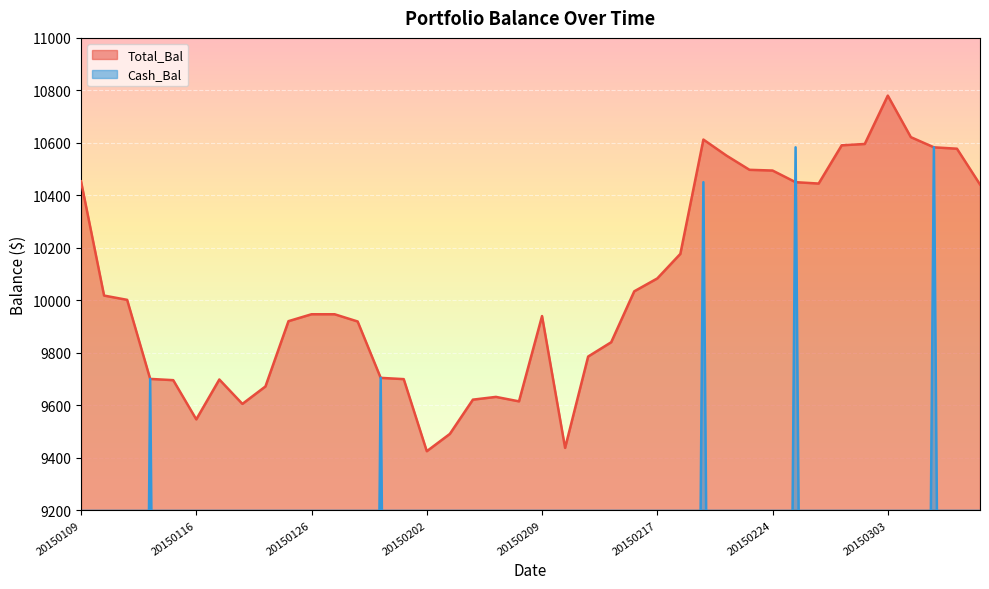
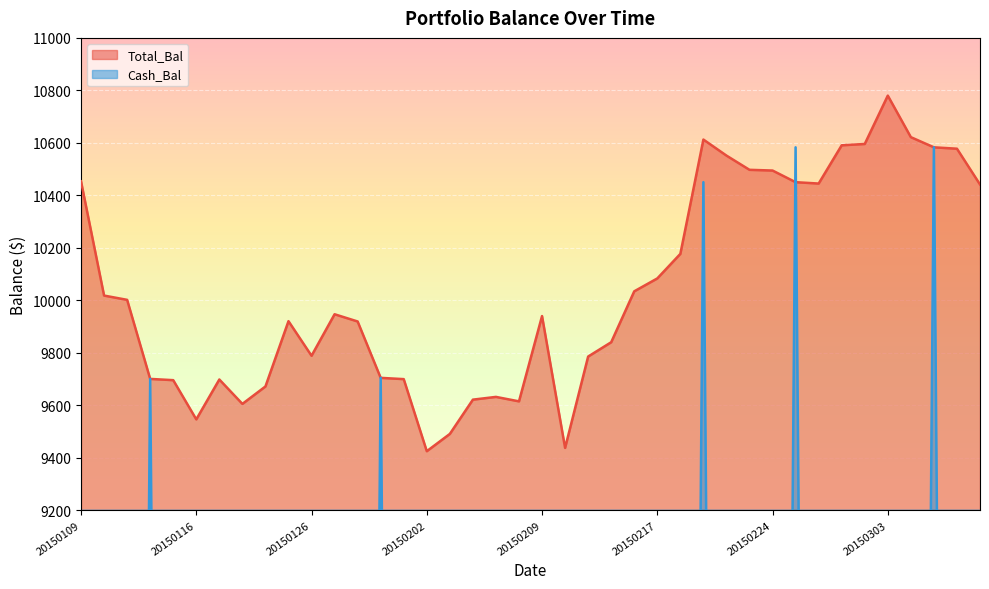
  {
    "Total_Bal": {
      "20150109": 10450,
      "20150116": 9550,
-     "20150126": 9950,
+     "20150126": 9790,
      "20150202": 9420,
      "20150209": 9940,
      "20150217": 10080,
      "20150224": 10490,
      "20150303": 10780
    }
  }
